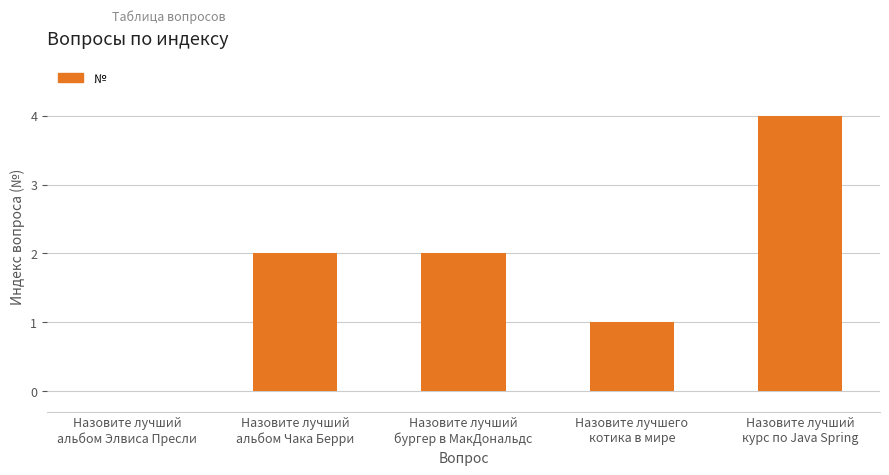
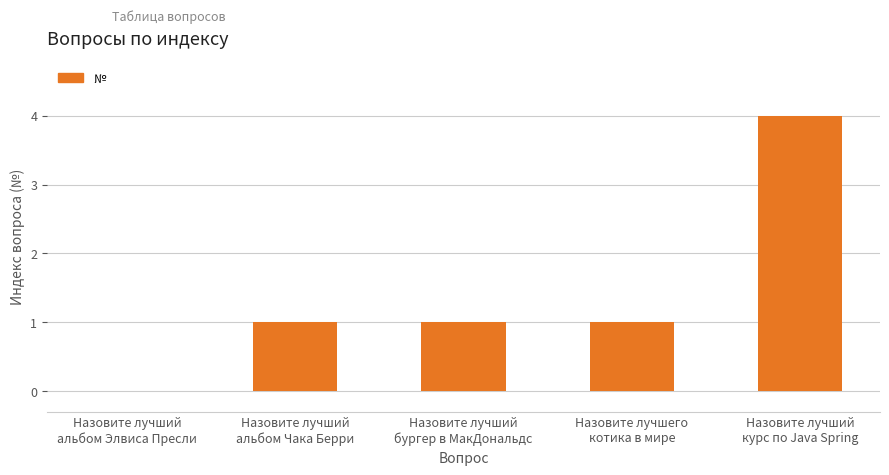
  {
    "Назовите лучший альбом Элвиса Пресли": 0,
-   "Назовите лучший альбом Чака Берри": 2,
-   "Назовите лучший бургер в МакДональдс": 2,
+   "Назовите лучший альбом Чака Берри": 1,
+   "Назовите лучший бургер в МакДональдс": 1,
    "Назовите лучшего котика в мире": 1,
    "Назовите лучший курс по Java Spring": 4
  }
